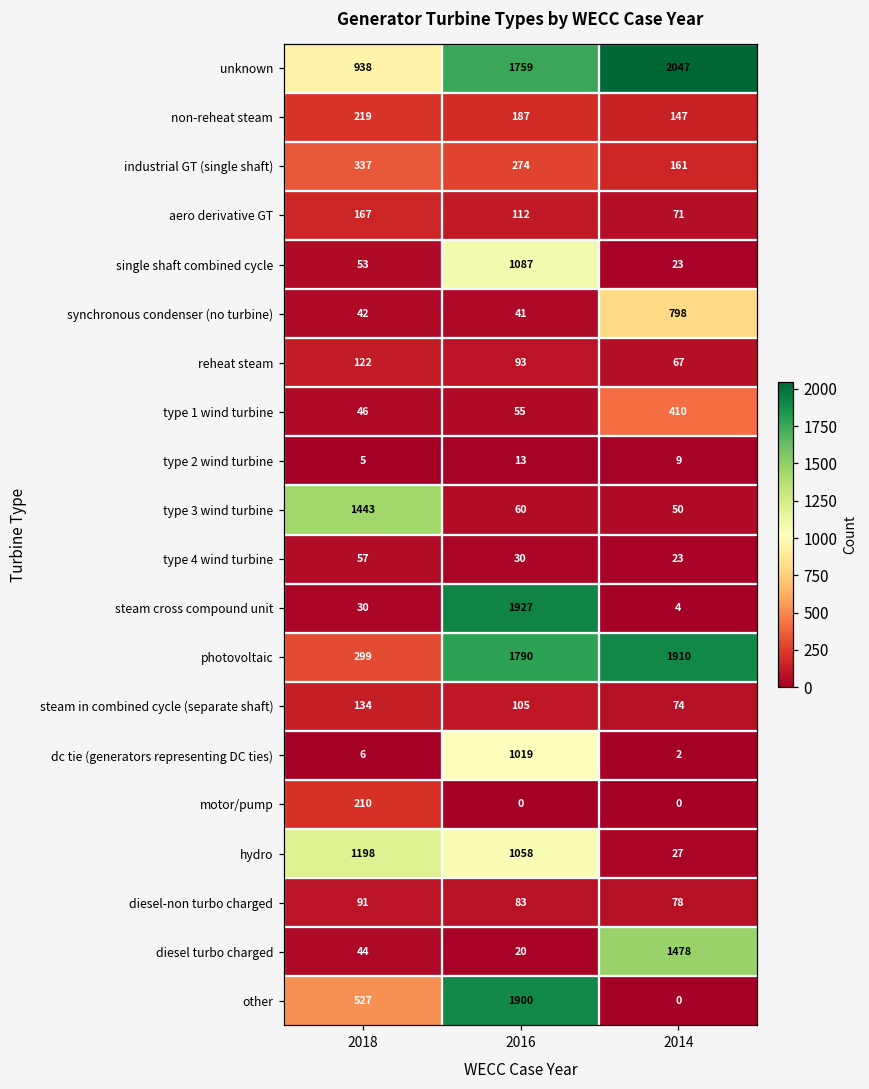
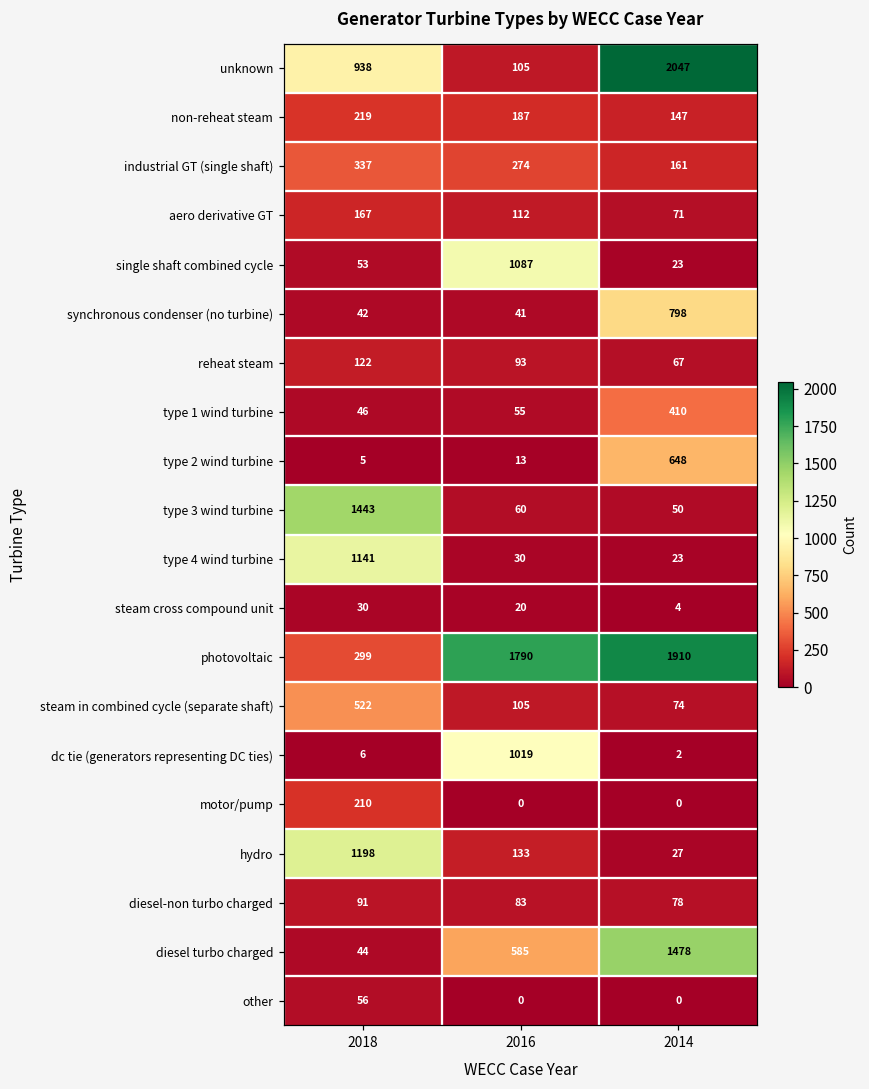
  {
    "unknown": {
      "2018": 938,
-     "2016": 1759,
+     "2016": 105,
      "2014": 2047
    },
    "non-reheat steam": {
      "2018": 219,
      "2016": 187,
      "2014": 147
    },
    "industrial GT (single shaft)": {
      "2018": 337,
      "2016": 274,
      "2014": 161
    },
    "aero derivative GT": {
      "2018": 167,
      "2016": 112,
      "2014": 71
    },
    "single shaft combined cycle": {
      "2018": 53,
      "2016": 1087,
      "2014": 23
    },
    "synchronous condenser (no turbine)": {
      "2018": 42,
      "2016": 41,
      "2014": 798
    },
    "reheat steam": {
      "2018": 122,
      "2016": 93,
      "2014": 67
    },
    "type 1 wind turbine": {
      "2018": 46,
      "2016": 55,
      "2014": 410
    },
    "type 2 wind turbine": {
      "2018": 5,
      "2016": 13,
-     "2014": 9
+     "2014": 648
    },
    "type 3 wind turbine": {
      "2018": 1443,
      "2016": 60,
      "2014": 50
    },
    "type 4 wind turbine": {
-     "2018": 57,
+     "2018": 1141,
      "2016": 30,
      "2014": 23
    },
    "steam cross compound unit": {
      "2018": 30,
-     "2016": 1927,
+     "2016": 20,
      "2014": 4
    },
    "photovoltaic": {
      "2018": 299,
      "2016": 1790,
      "2014": 1910
    },
    "steam in combined cycle (separate shaft)": {
-     "2018": 134,
+     "2018": 522,
      "2016": 105,
      "2014": 74
    },
    "dc tie (generators representing DC ties)": {
      "2018": 6,
      "2016": 1019,
      "2014": 2
    },
    "motor/pump": {
      "2018": 210,
      "2016": 0,
      "2014": 0
    },
    "hydro": {
      "2018": 1198,
-     "2016": 1058,
+     "2016": 133,
      "2014": 27
    },
    "diesel-non turbo charged": {
      "2018": 91,
      "2016": 83,
      "2014": 78
    },
    "diesel turbo charged": {
      "2018": 44,
-     "2016": 20,
+     "2016": 585,
      "2014": 1478
    },
    "other": {
-     "2018": 527,
-     "2016": 1900,
+     "2018": 56,
+     "2016": 0,
      "2014": 0
    }
  }
